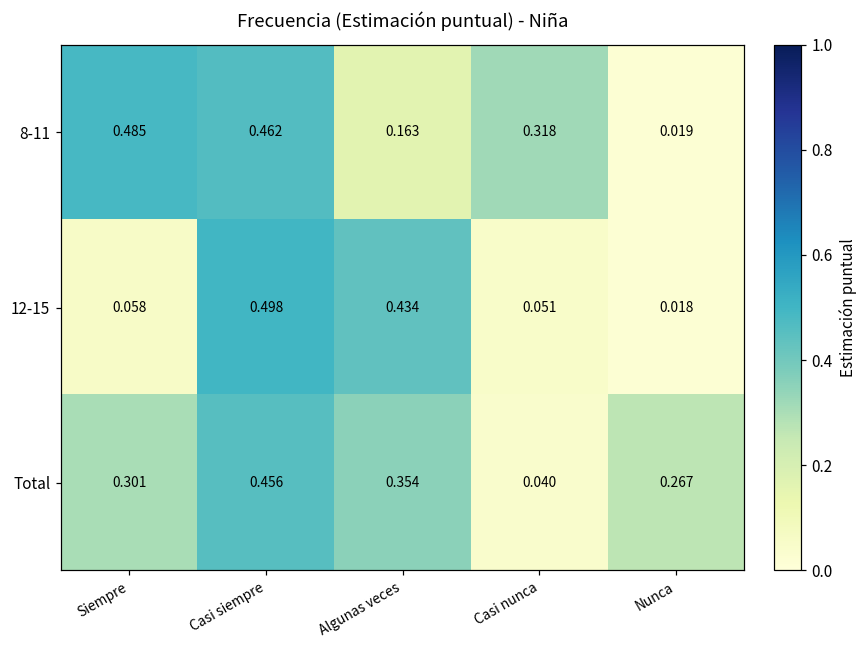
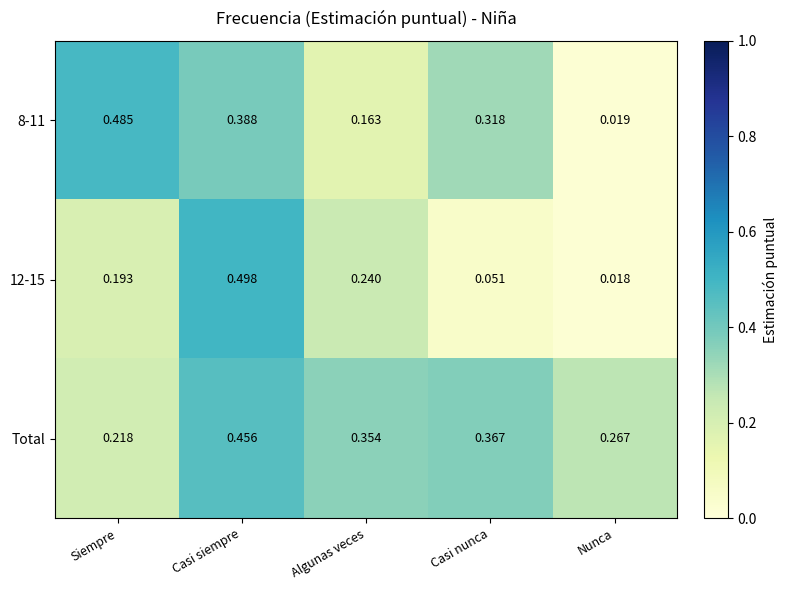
  {
    "8-11": {
      "Siempre": 0.485,
-     "Casi siempre": 0.462,
+     "Casi siempre": 0.388,
      "Algunas veces": 0.163,
      "Casi nunca": 0.318,
      "Nunca": 0.019
    },
    "12-15": {
-     "Siempre": 0.058,
+     "Siempre": 0.193,
      "Casi siempre": 0.498,
-     "Algunas veces": 0.434,
+     "Algunas veces": 0.240,
      "Casi nunca": 0.051,
      "Nunca": 0.018
    },
    "Total": {
-     "Siempre": 0.301,
+     "Siempre": 0.218,
      "Casi siempre": 0.456,
      "Algunas veces": 0.354,
-     "Casi nunca": 0.040,
+     "Casi nunca": 0.367,
      "Nunca": 0.267
    }
  }
